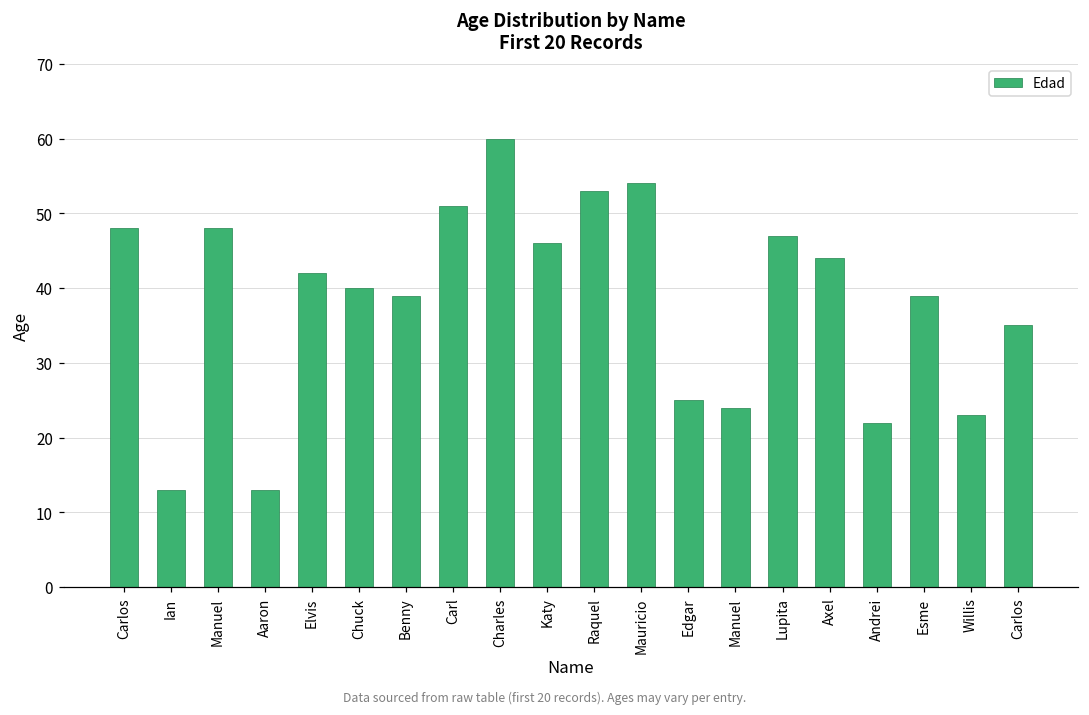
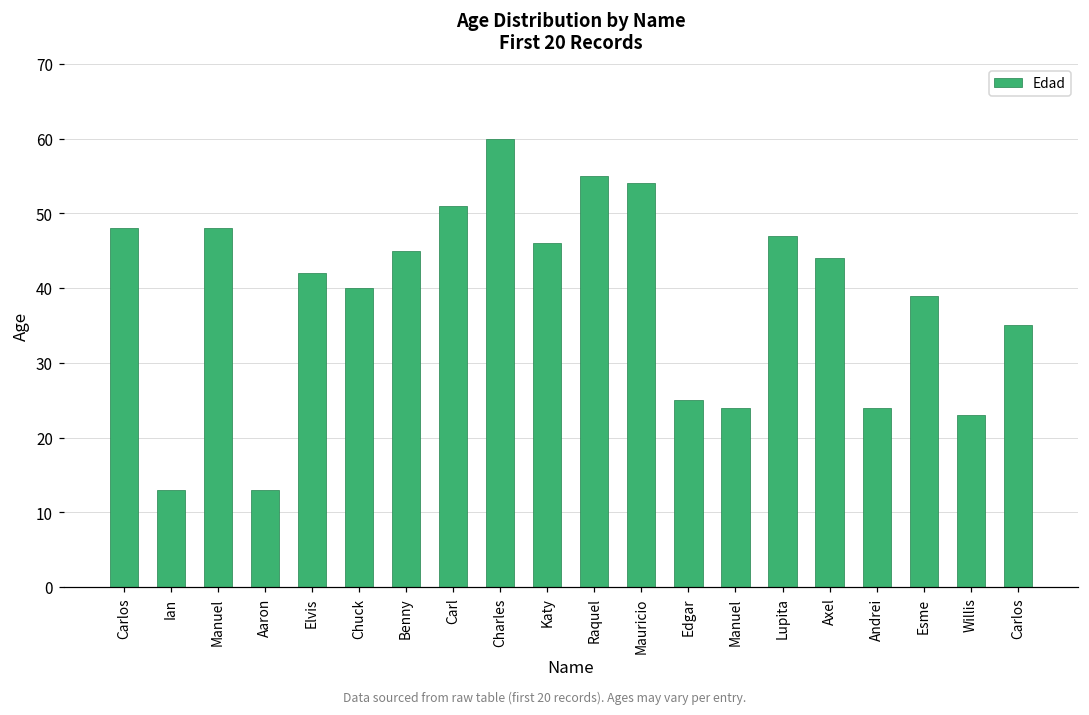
  {
    "Ian": 13,
    "Aaron": 13,
    "Elvis": 42,
    "Chuck": 40,
-   "Benny": 39,
+   "Benny": 45,
    "Carl": 51,
    "Charles": 60,
    "Katy": 46,
-   "Raquel": 53,
+   "Raquel": 55,
    "Mauricio": 54,
    "Edgar": 25,
    "Lupita": 47,
    "Axel": 44,
-   "Andrei": 22,
+   "Andrei": 24,
    "Esme": 39,
    "Willis": 23
  }
